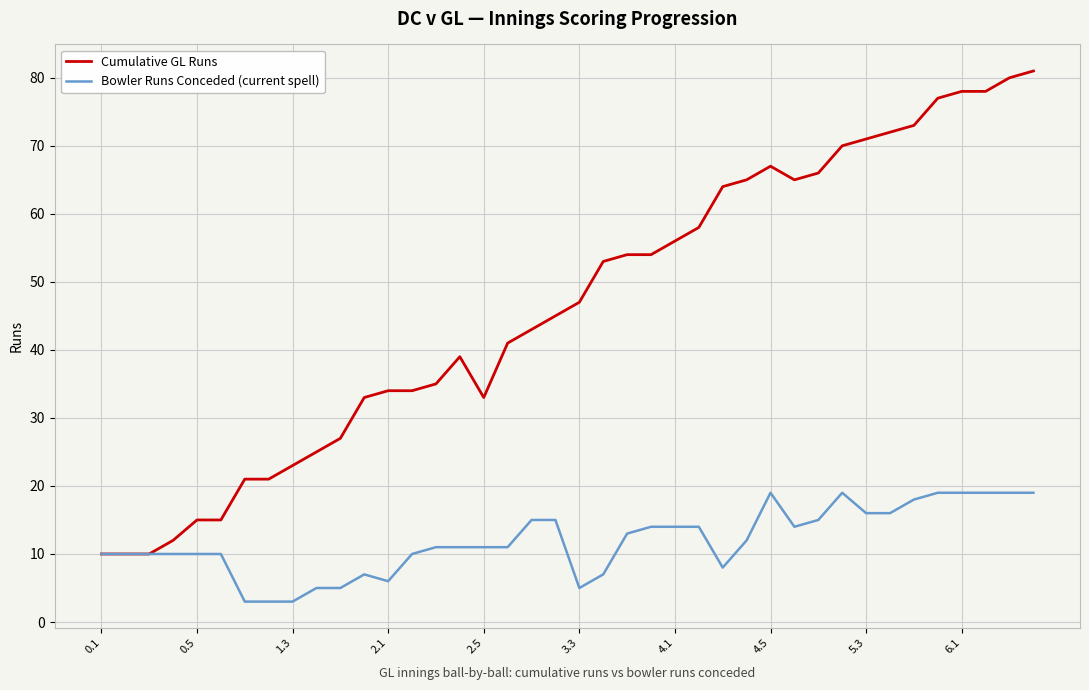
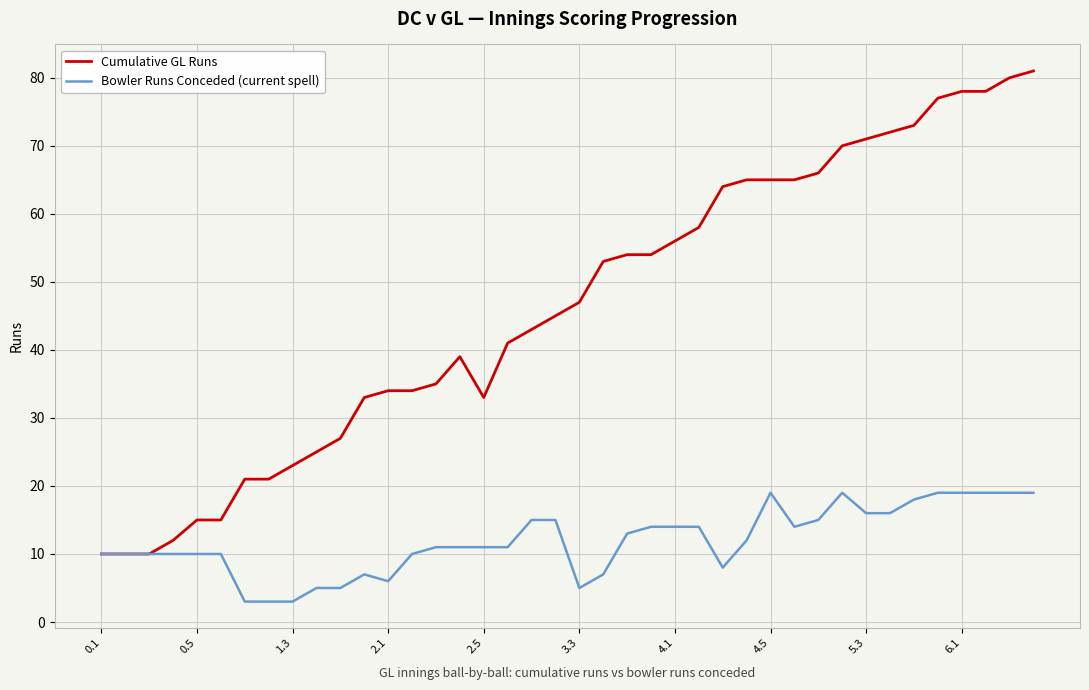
  {
    "Cumulative GL Runs": {
      "0.5": 15,
      "1.3": 23,
      "2.1": 34,
      "2.5": 33,
      "3.3": 47,
      "4.1": 56,
-     "4.5": 67,
+     "4.5": 65,
      "5.3": 71,
      "6.1": 78
    },
    "Bowler Runs Conceded (current spell)": {
      "0.5": 10,
      "1.3": 3,
      "2.1": 6,
      "2.5": 11,
      "3.3": 5,
      "4.1": 14,
      "4.5": 19,
      "5.3": 16,
      "6.1": 19
    }
  }
